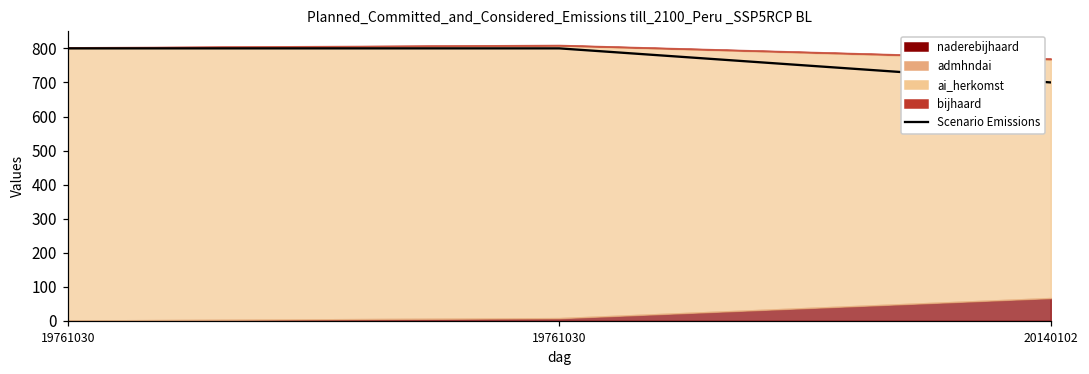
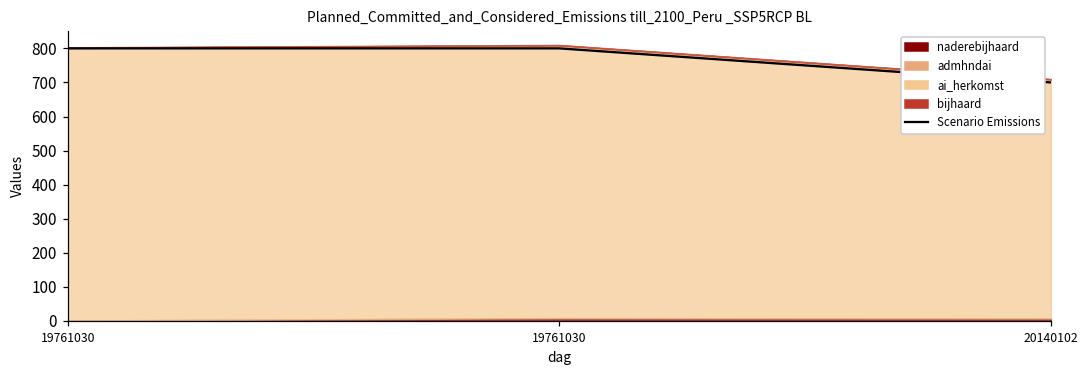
  {
    "naderebijhaard": {
-     "20140102": 70
+     "20140102": 10
    }
  }
